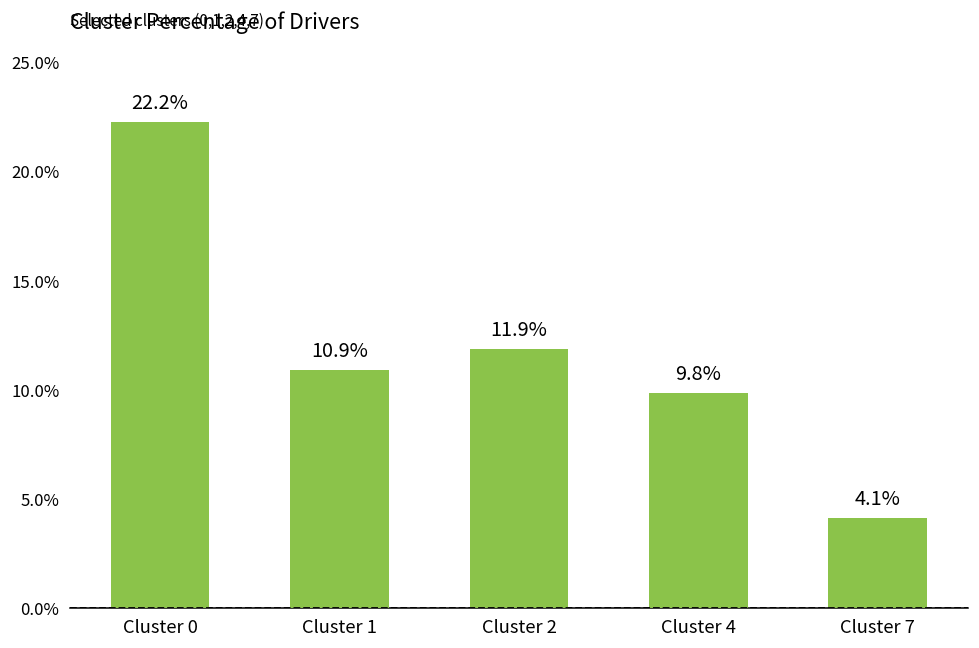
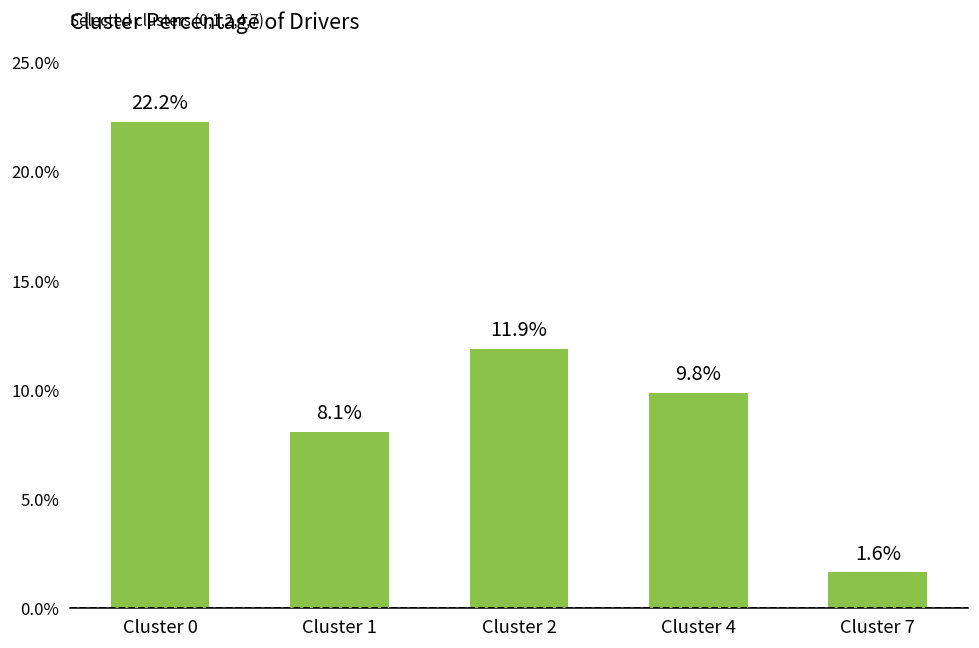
  {
    "Cluster 0": "22.2%",
-   "Cluster 1": "10.9%",
+   "Cluster 1": "8.1%",
    "Cluster 2": "11.9%",
    "Cluster 4": "9.8%",
-   "Cluster 7": "4.1%"
+   "Cluster 7": "1.6%"
  }
